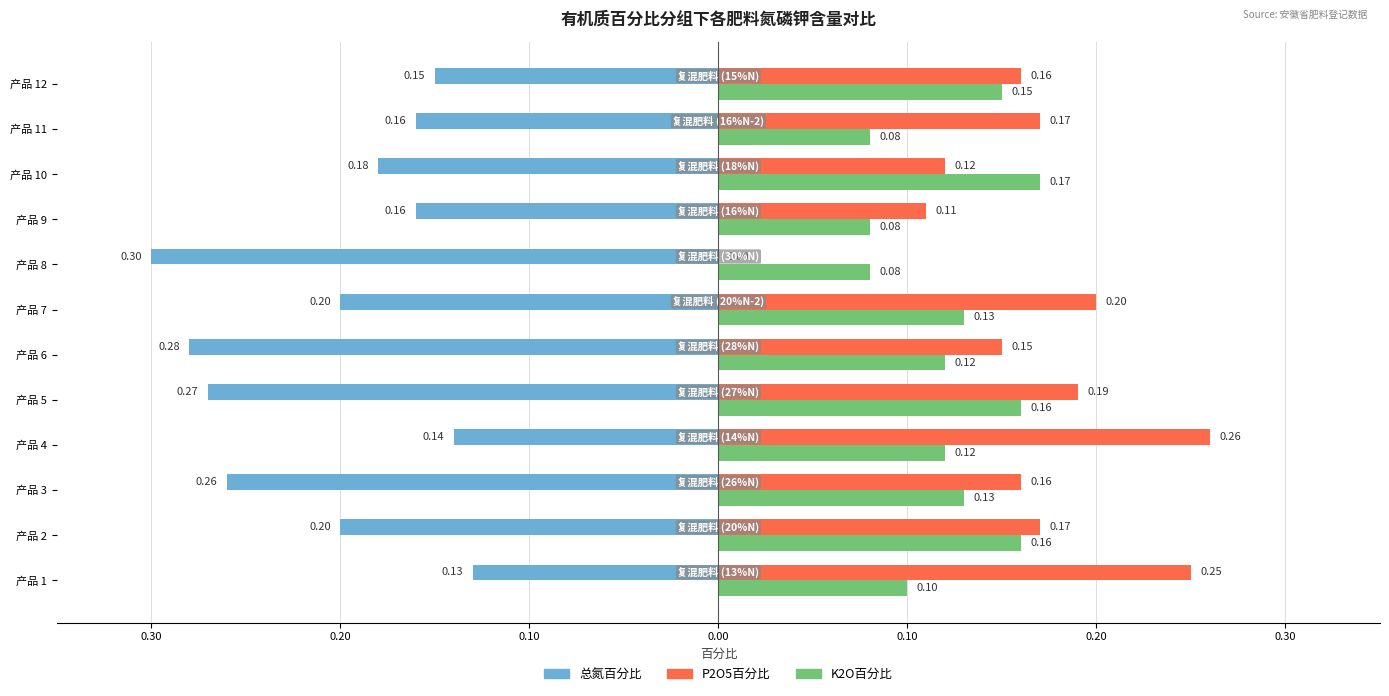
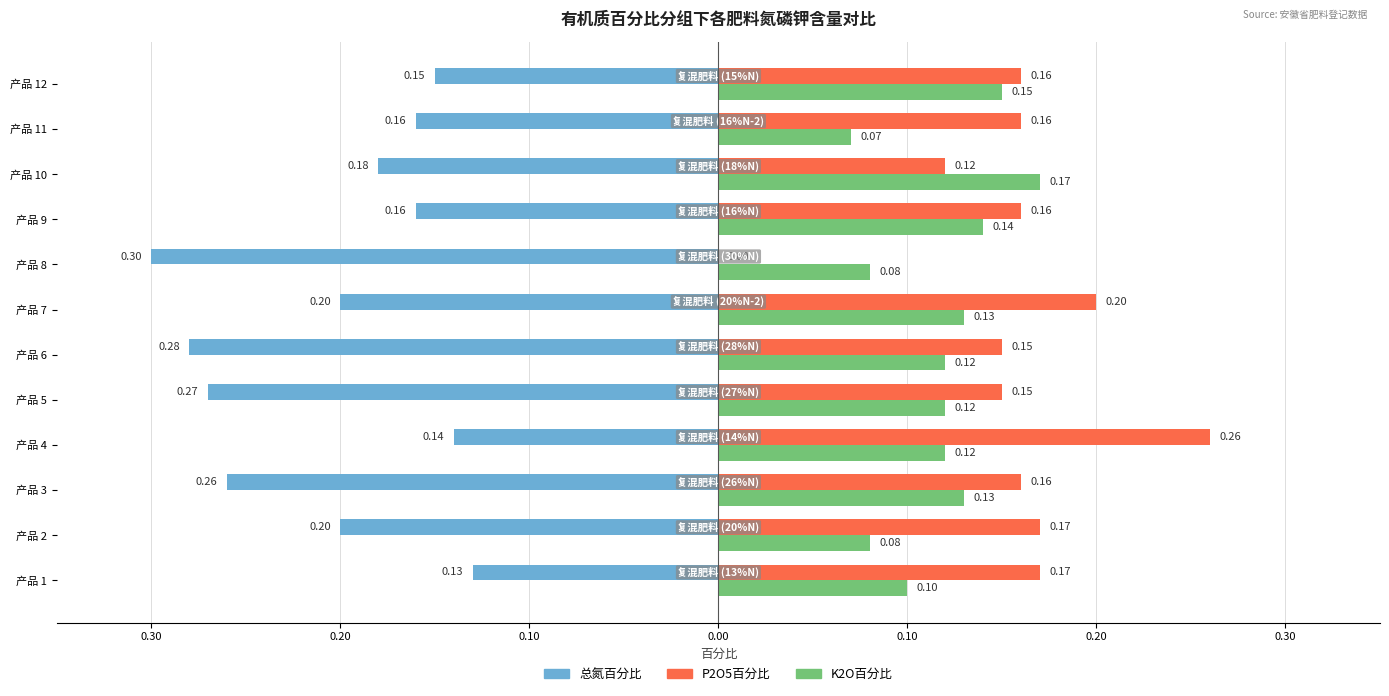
  {
    "P2O5百分比": {
      "产品 12": 0.16,
-     "产品 11": 0.17,
+     "产品 11": 0.16,
      "产品 10": 0.12,
-     "产品 9": 0.11,
+     "产品 9": 0.16,
      "产品 7": 0.20,
      "产品 6": 0.15,
-     "产品 5": 0.19,
+     "产品 5": 0.15,
      "产品 4": 0.26,
      "产品 3": 0.16,
      "产品 2": 0.17,
-     "产品 1": 0.25
+     "产品 1": 0.17
    },
    "K2O百分比": {
      "产品 12": 0.15,
-     "产品 11": 0.08,
+     "产品 11": 0.07,
      "产品 10": 0.17,
-     "产品 9": 0.08,
+     "产品 9": 0.14,
      "产品 8": 0.08,
      "产品 7": 0.13,
      "产品 6": 0.12,
-     "产品 5": 0.16,
+     "产品 5": 0.12,
      "产品 4": 0.12,
      "产品 3": 0.13,
-     "产品 2": 0.16,
+     "产品 2": 0.08,
      "产品 1": 0.10
    }
  }
